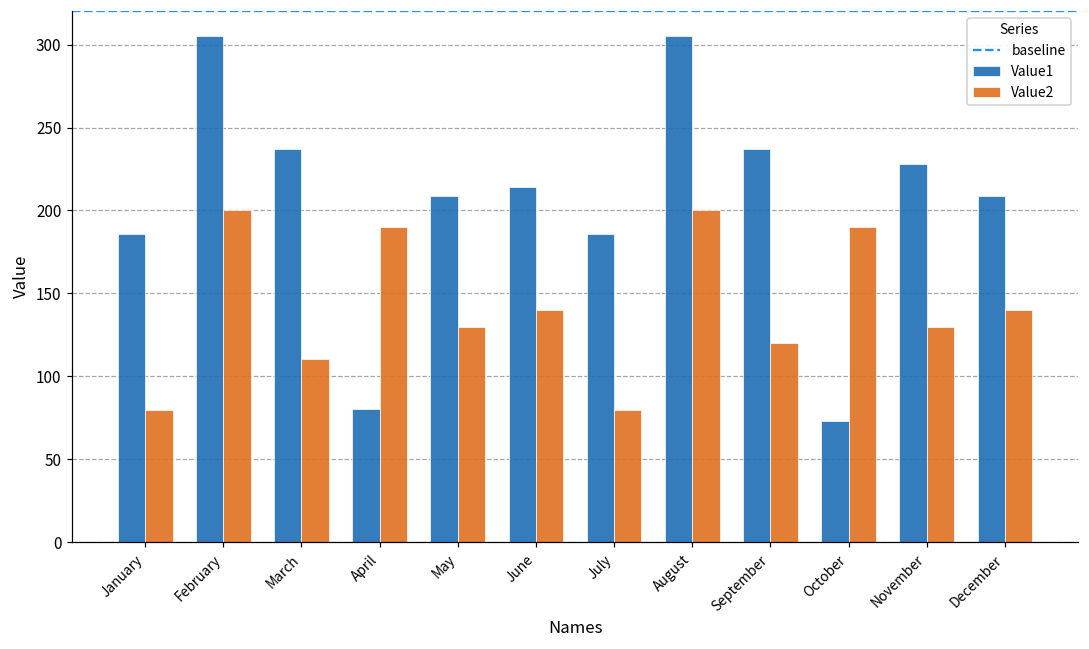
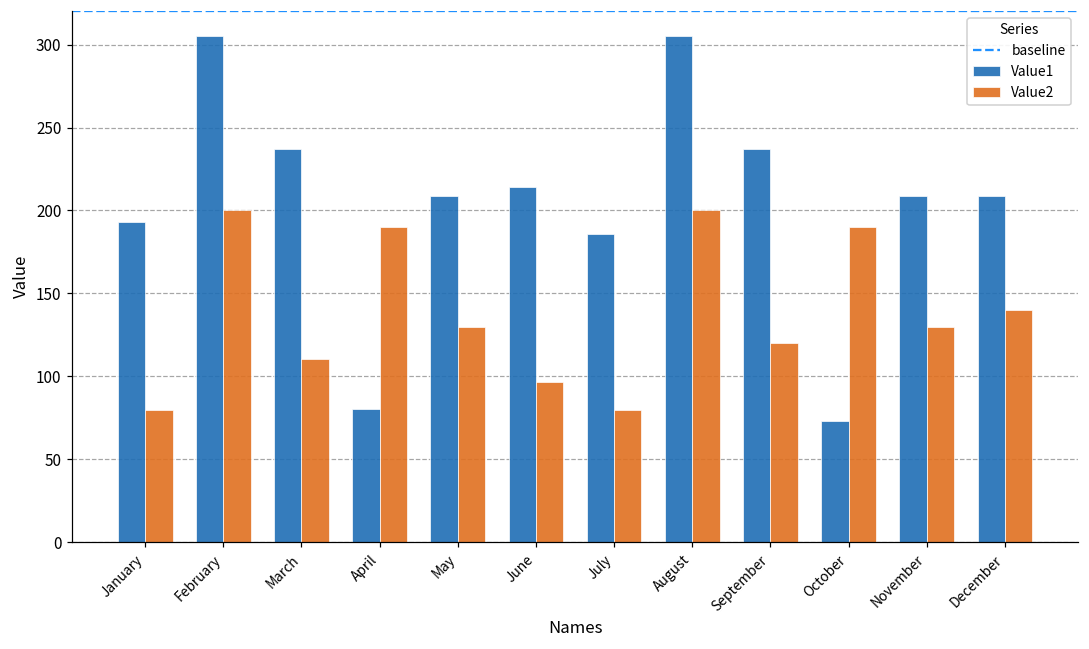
  {
    "Value1": {
-     "January": 186,
+     "January": 193,
      "February": 305,
      "March": 237,
      "April": 80,
      "May": 209,
      "June": 214,
      "July": 186,
      "August": 305,
      "September": 237,
      "October": 73,
-     "November": 228,
+     "November": 209,
      "December": 209
    },
    "Value2": {
      "January": 80,
      "February": 200,
      "March": 111,
      "April": 190,
      "May": 130,
-     "June": 140,
+     "June": 96,
      "July": 80,
      "August": 200,
      "September": 120,
      "October": 190,
      "November": 130,
      "December": 140
    }
  }
